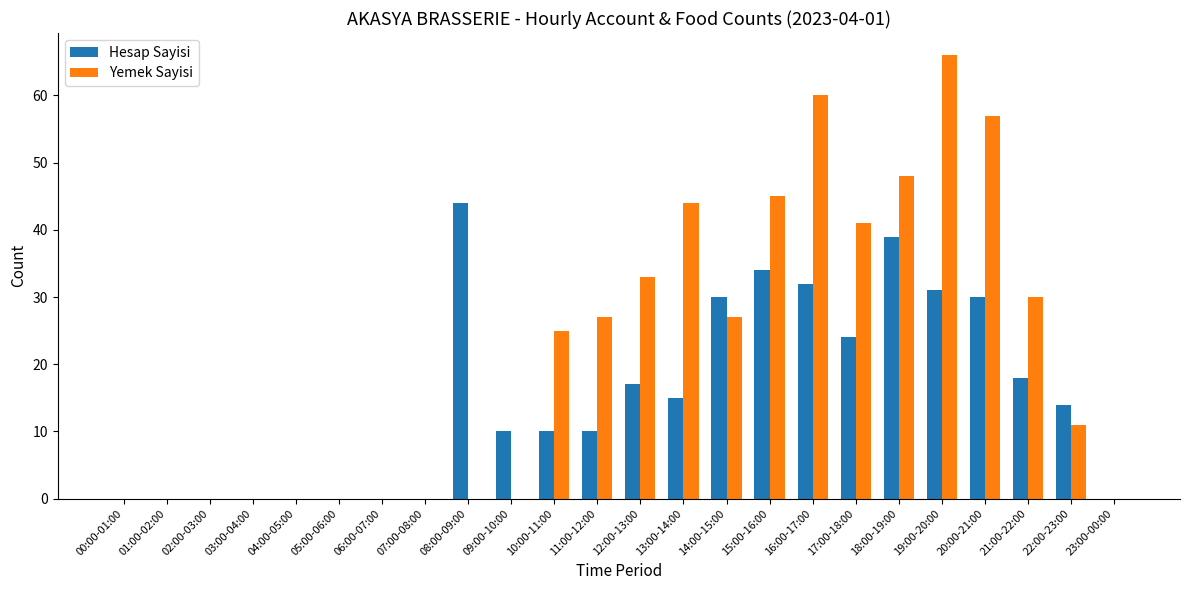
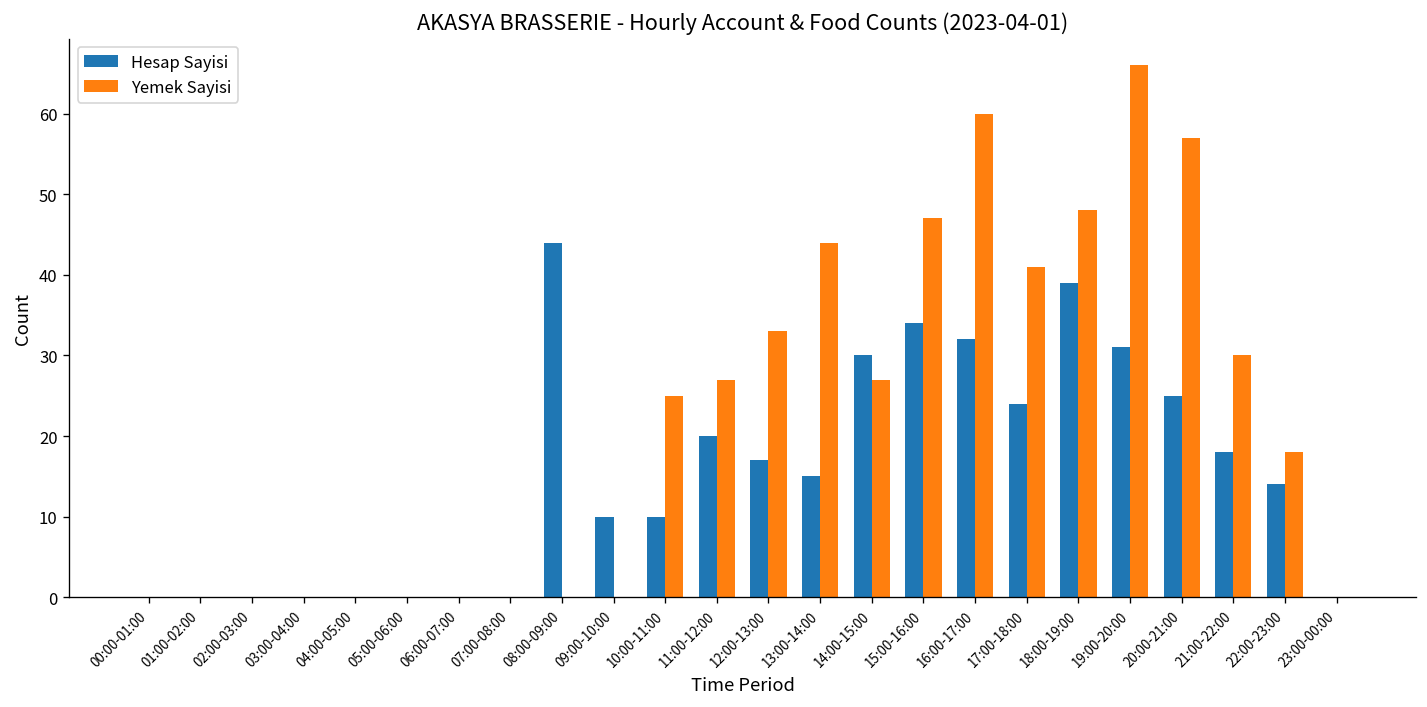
  {
    "Hesap Sayisi": {
      "00:00-01:00": 0,
      "01:00-02:00": 0,
      "02:00-03:00": 0,
      "03:00-04:00": 0,
      "04:00-05:00": 0,
      "05:00-06:00": 0,
      "06:00-07:00": 0,
      "07:00-08:00": 0,
      "08:00-09:00": 44,
      "09:00-10:00": 10,
      "10:00-11:00": 10,
-     "11:00-12:00": 10,
+     "11:00-12:00": 20,
      "12:00-13:00": 17,
      "13:00-14:00": 15,
      "14:00-15:00": 30,
      "15:00-16:00": 34,
      "16:00-17:00": 32,
      "17:00-18:00": 24,
      "18:00-19:00": 39,
      "19:00-20:00": 31,
-     "20:00-21:00": 30,
+     "20:00-21:00": 25,
      "21:00-22:00": 18,
      "22:00-23:00": 14,
      "23:00-00:00": 0
    },
    "Yemek Sayisi": {
      "00:00-01:00": 0,
      "01:00-02:00": 0,
      "02:00-03:00": 0,
      "03:00-04:00": 0,
      "04:00-05:00": 0,
      "05:00-06:00": 0,
      "06:00-07:00": 0,
      "07:00-08:00": 0,
      "08:00-09:00": 0,
      "09:00-10:00": 0,
      "10:00-11:00": 25,
      "11:00-12:00": 27,
      "12:00-13:00": 33,
      "13:00-14:00": 44,
      "14:00-15:00": 27,
-     "15:00-16:00": 45,
+     "15:00-16:00": 47,
      "16:00-17:00": 60,
      "17:00-18:00": 41,
      "18:00-19:00": 48,
      "19:00-20:00": 66,
      "20:00-21:00": 57,
      "21:00-22:00": 30,
-     "22:00-23:00": 11,
+     "22:00-23:00": 18,
      "23:00-00:00": 0
    }
  }
